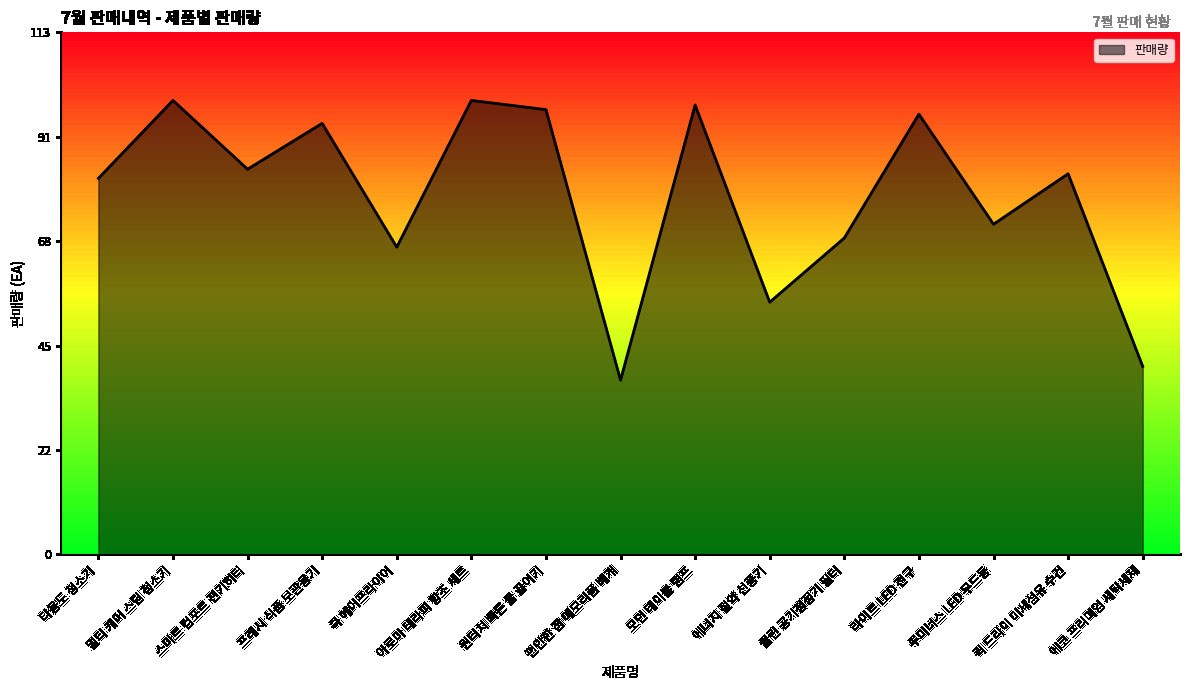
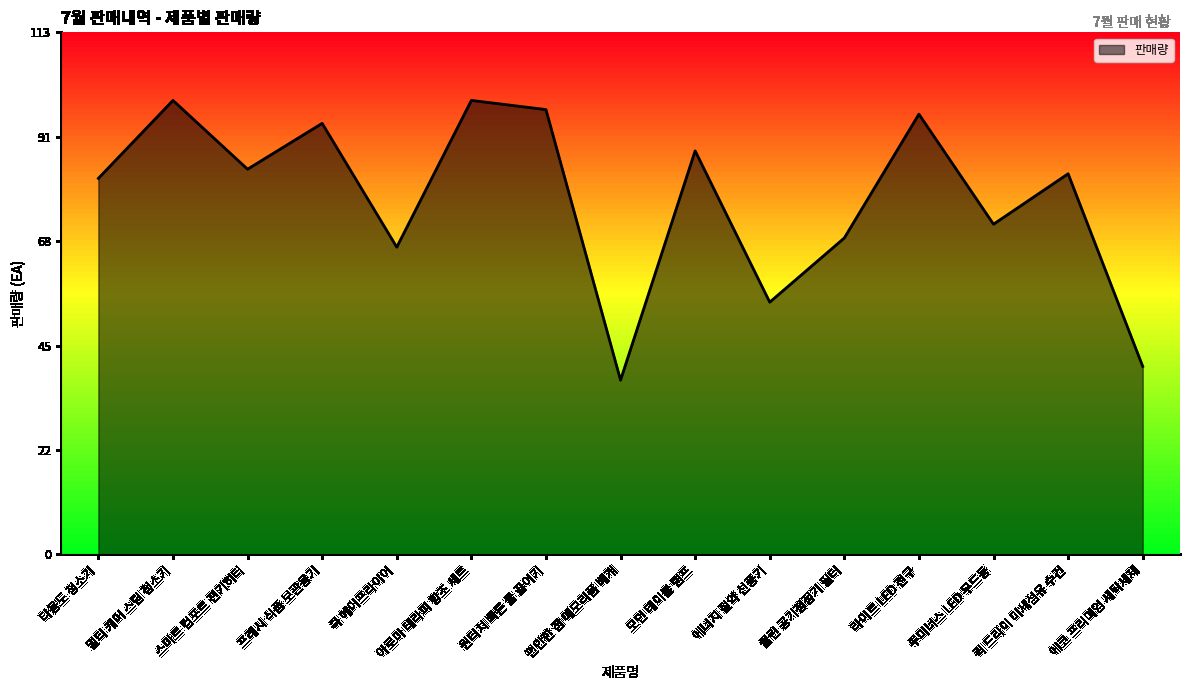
  {
    "다용도 청소기": 82,
    "멀티 케어 스팀 청소기": 99,
    "스마트 컴포트 전기히터": 84,
    "프레시 식품 보관용기": 94,
    "쿡 에어프라이어": 67,
    "아로마 테라피 향초 세트": 99,
    "원터치 빠른 물 끓이기": 97,
    "편안한 잠 메모리폼 베개": 38,
-   "모던 테이블 램프": 98,
+   "모던 테이블 램프": 88,
    "에너지 절약 선풍기": 55,
    "클린 공기청정기 필터": 69,
    "라이트 LED 전구": 96,
    "루미너스 LED 무드등": 72,
    "퀵 드라이 미세섬유 수건": 83,
    "에코 프리미엄 세탁세제": 41
  }
